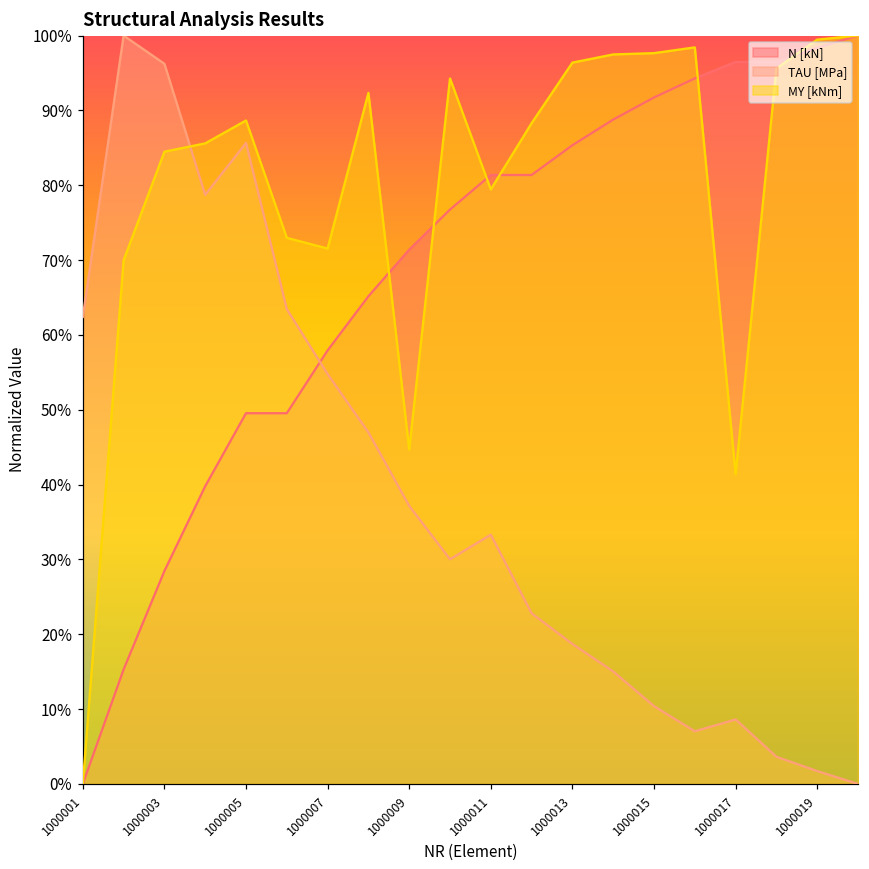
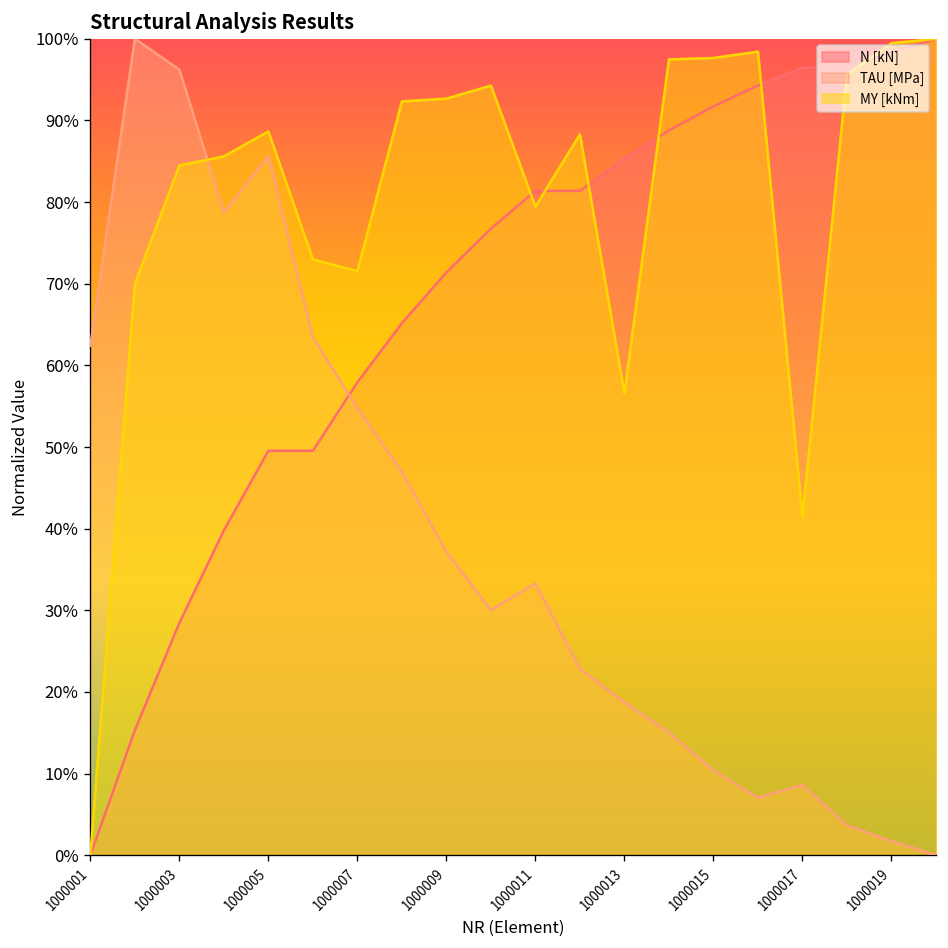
  {
    "MY [kNm]": {
      "1000003": "84%",
      "1000005": "89%",
      "1000007": "72%",
-     "1000009": "45%",
+     "1000009": "93%",
      "1000011": "79%",
-     "1000013": "96%",
+     "1000013": "57%",
      "1000015": "98%",
      "1000017": "41%",
      "1000019": "99%"
    }
  }
